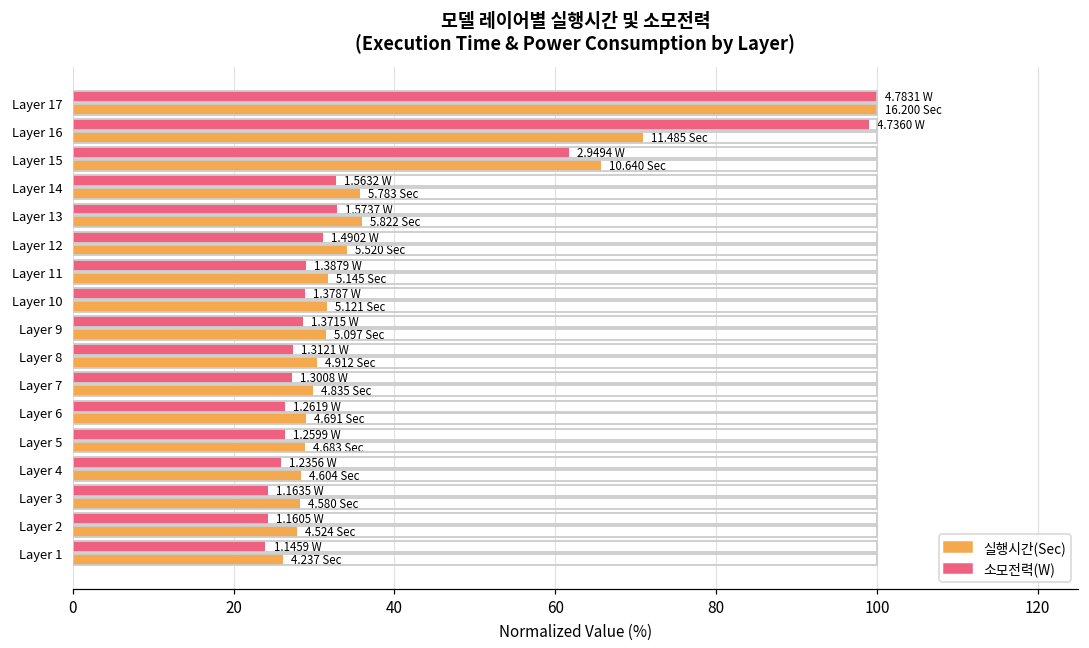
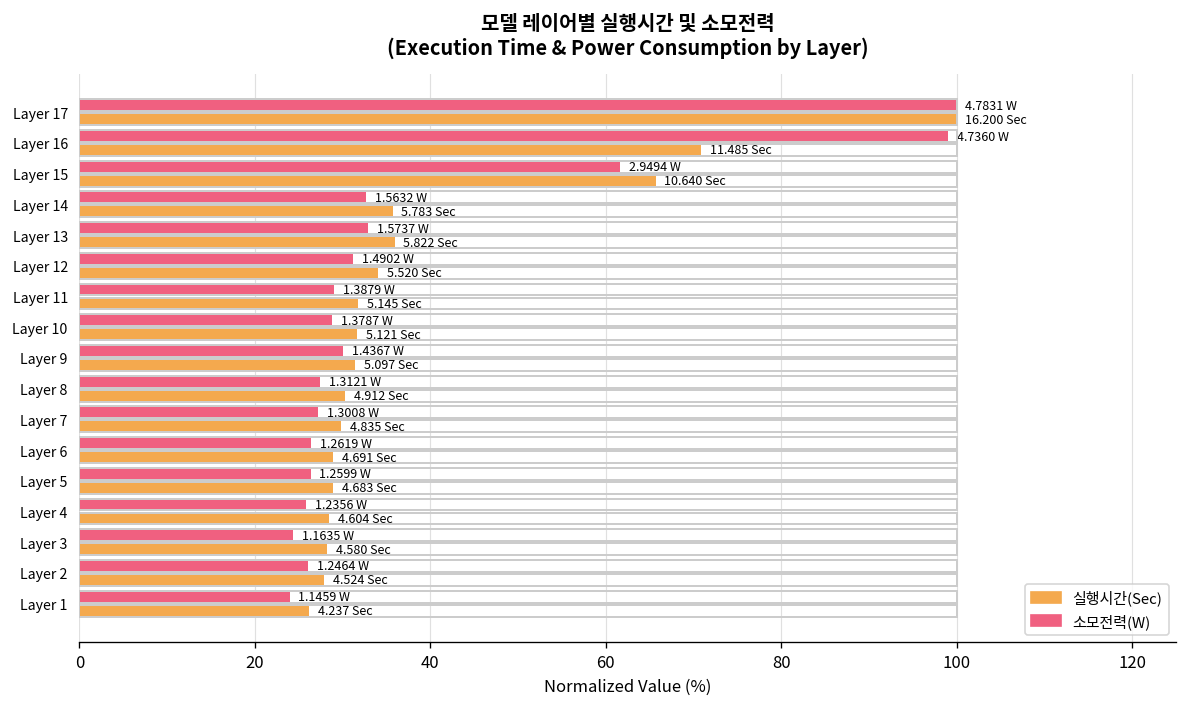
  {
    "소모전력(W)": {
-     "Layer 9": 1.3715,
-     "Layer 2": 1.1605
+     "Layer 9": 1.4367,
+     "Layer 2": 1.2464
    }
  }
